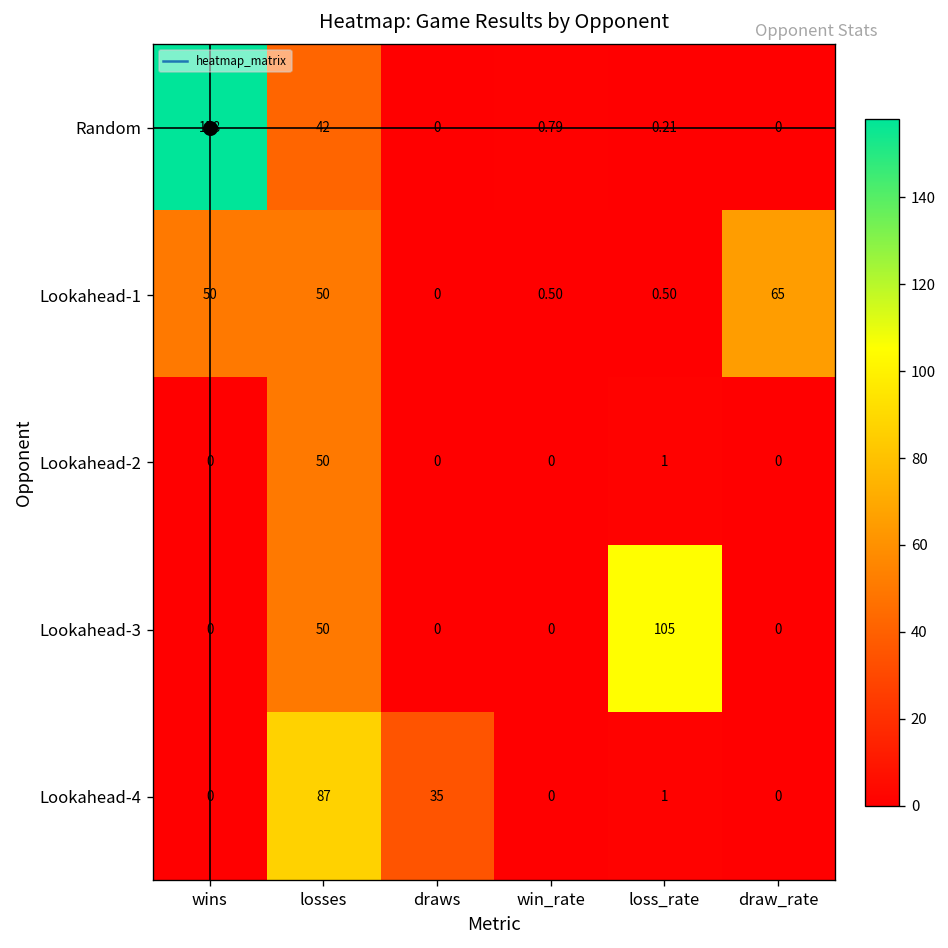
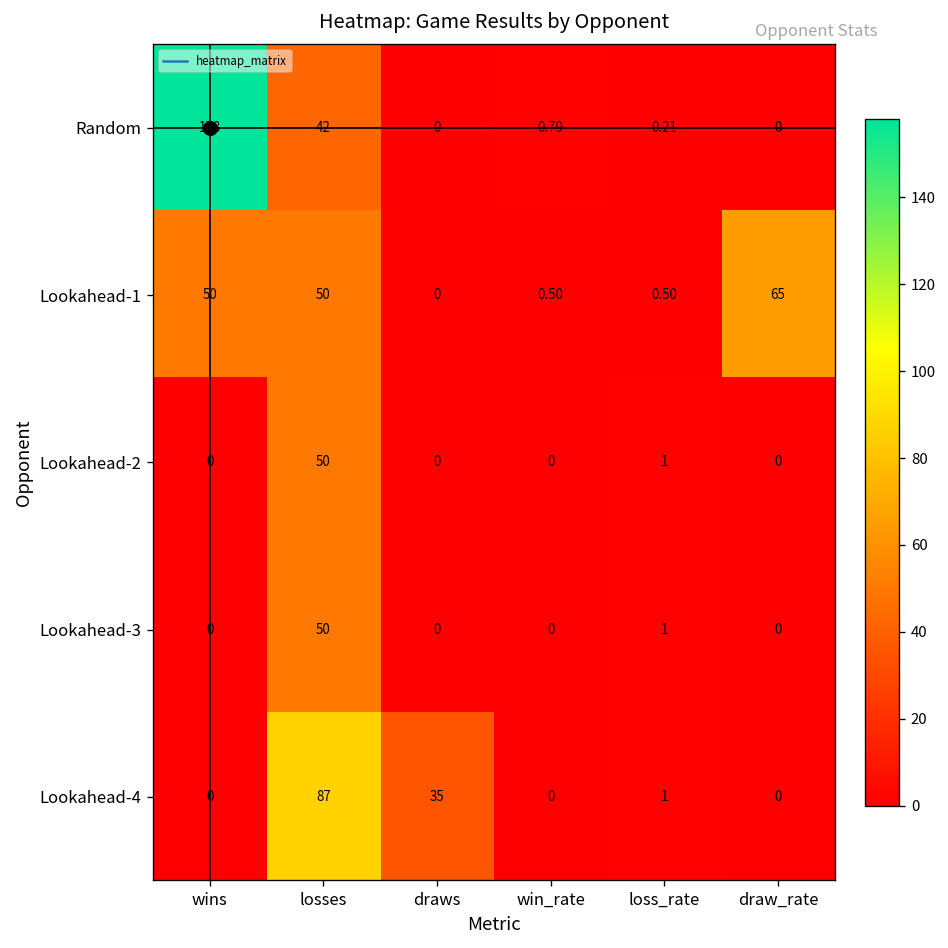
  {
    "Random": {
      "losses": 42,
      "draws": 0,
      "win_rate": 0.79,
      "loss_rate": 0.21,
      "draw_rate": 0
    },
    "Lookahead-1": {
      "wins": 50,
      "losses": 50,
      "draws": 0,
      "win_rate": 0.50,
      "loss_rate": 0.50,
      "draw_rate": 65
    },
    "Lookahead-2": {
      "wins": 0,
      "losses": 50,
      "draws": 0,
      "win_rate": 0,
      "loss_rate": 1,
      "draw_rate": 0
    },
    "Lookahead-3": {
      "wins": 0,
      "losses": 50,
      "draws": 0,
      "win_rate": 0,
-     "loss_rate": 105,
+     "loss_rate": 1,
      "draw_rate": 0
    },
    "Lookahead-4": {
      "wins": 0,
      "losses": 87,
      "draws": 35,
      "win_rate": 0,
      "loss_rate": 1,
      "draw_rate": 0
    }
  }
